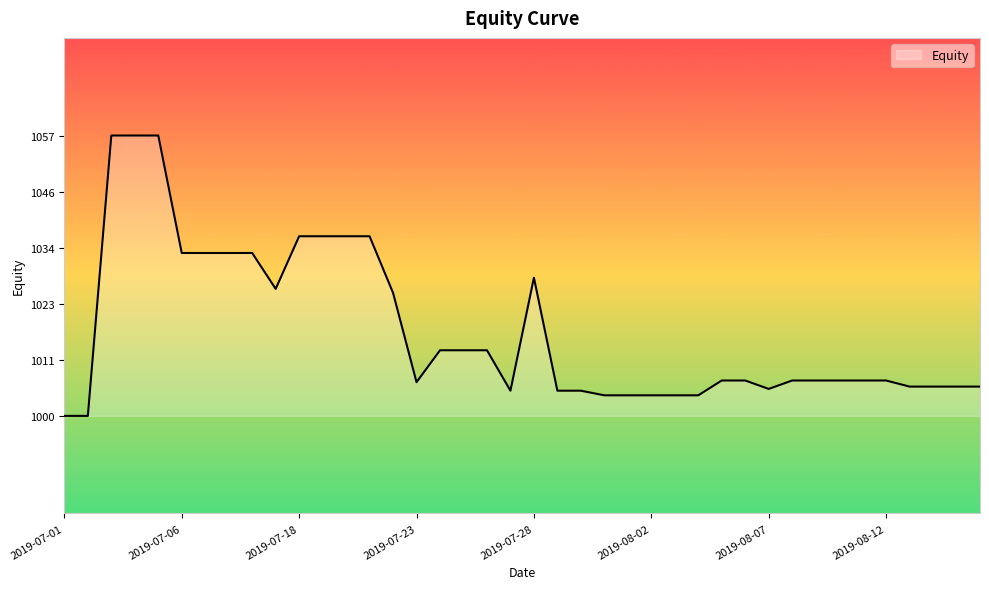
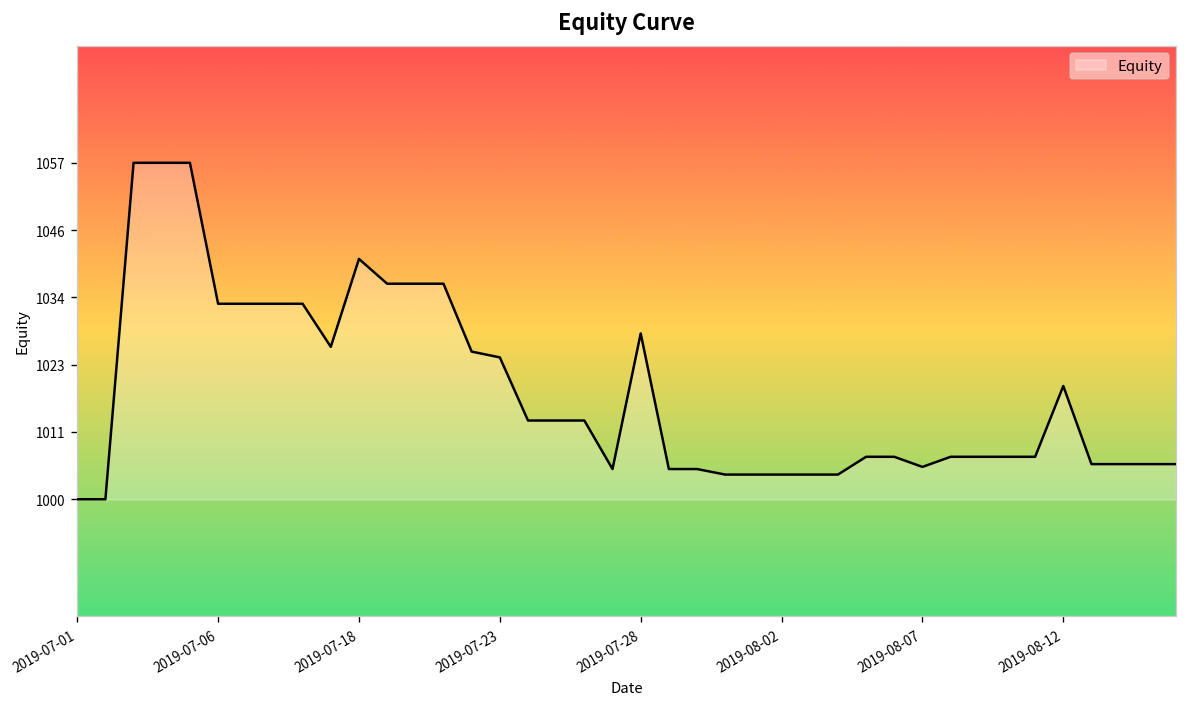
  {
    "2019-07-01": 1000,
    "2019-07-06": 1033,
-   "2019-07-18": 1037,
-   "2019-07-23": 1007,
+   "2019-07-18": 1041,
+   "2019-07-23": 1024,
    "2019-07-28": 1028,
    "2019-08-02": 1004,
    "2019-08-07": 1006,
-   "2019-08-12": 1007
+   "2019-08-12": 1019
  }
